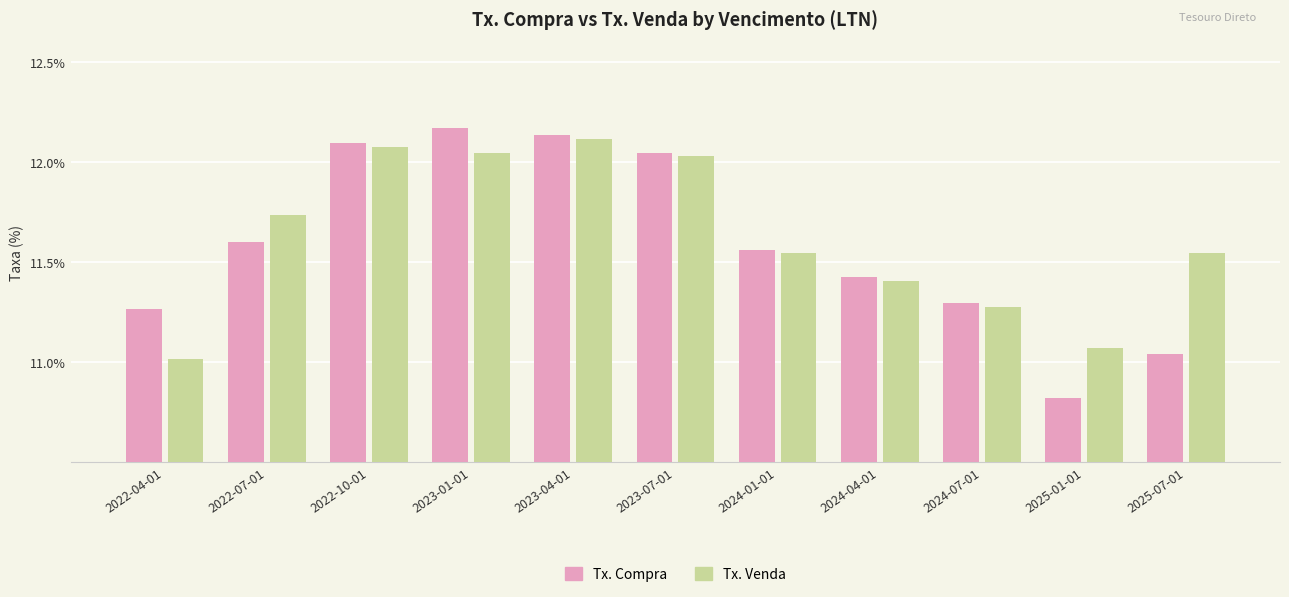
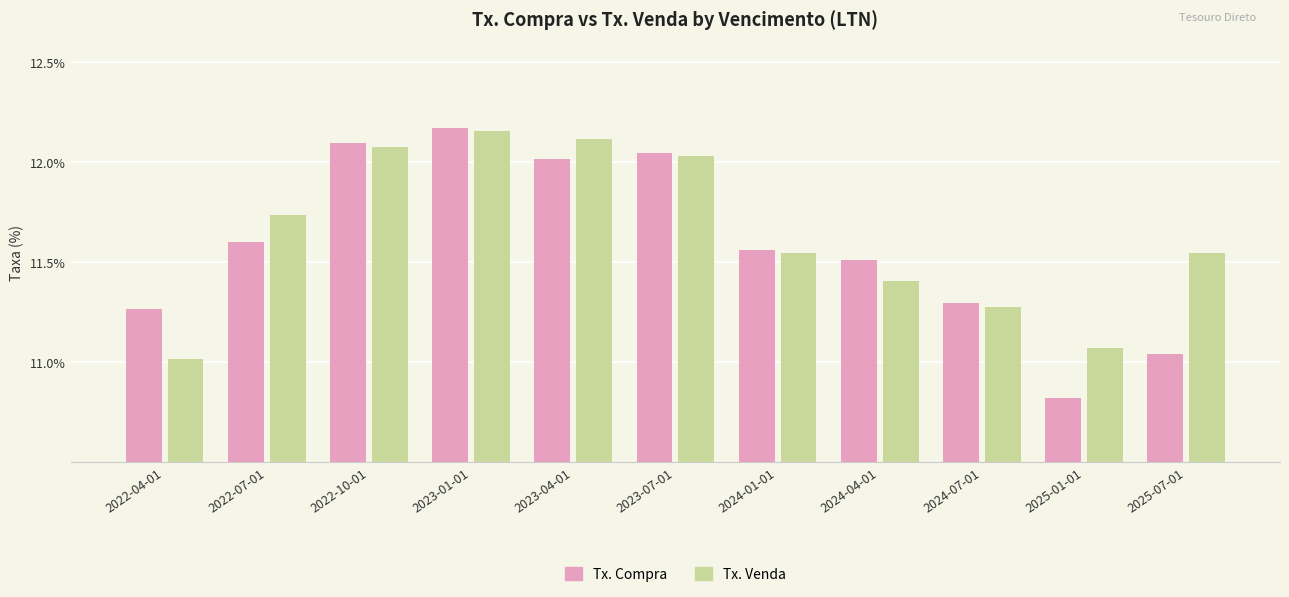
  {
    "Tx. Compra": {
      "2022-04-01": "11.27%",
      "2022-07-01": "11.60%",
      "2022-10-01": "12.10%",
      "2023-01-01": "12.17%",
-     "2023-04-01": "12.13%",
+     "2023-04-01": "12.02%",
      "2023-07-01": "12.05%",
      "2024-01-01": "11.56%",
-     "2024-04-01": "11.43%",
+     "2024-04-01": "11.51%",
      "2024-07-01": "11.30%",
      "2025-01-01": "10.82%",
      "2025-07-01": "11.04%"
    },
    "Tx. Venda": {
      "2022-04-01": "11.01%",
      "2022-07-01": "11.73%",
      "2022-10-01": "12.08%",
-     "2023-01-01": "12.05%",
+     "2023-01-01": "12.16%",
      "2023-04-01": "12.12%",
      "2023-07-01": "12.03%",
      "2024-01-01": "11.55%",
      "2024-04-01": "11.41%",
      "2024-07-01": "11.28%",
      "2025-01-01": "11.07%",
      "2025-07-01": "11.55%"
    }
  }
